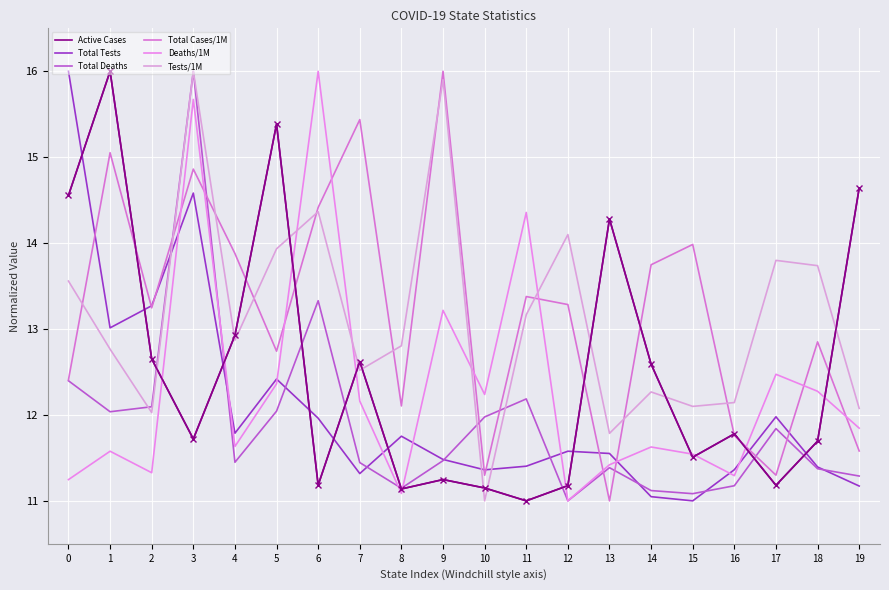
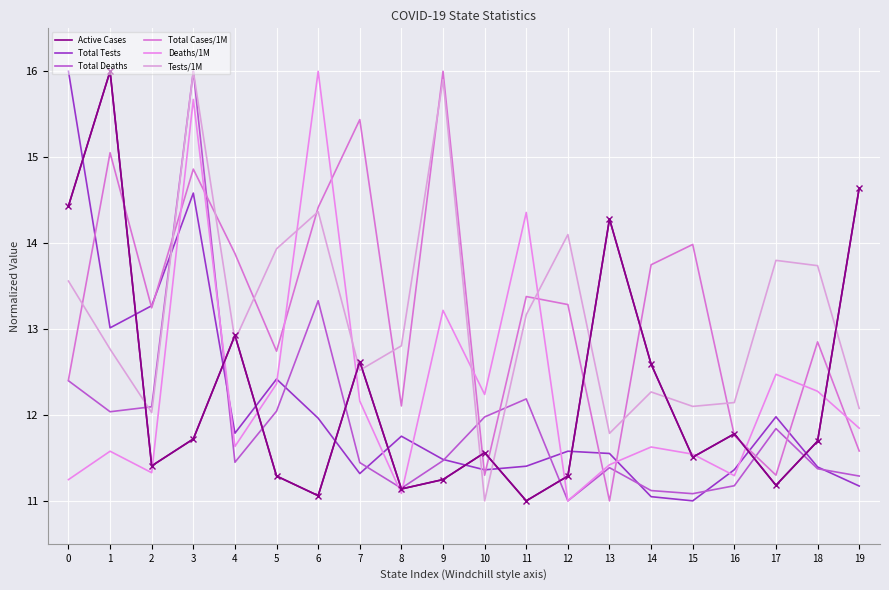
  {
    "Active Cases": {
-     "0": 14.6,
-     "2": 12.7,
+     "0": 14.4,
+     "2": 11.4,
      "3": 11.7,
      "4": 12.9,
-     "5": 15.4,
-     "6": 11.2,
+     "5": 11.3,
+     "6": 11.1,
      "7": 12.6,
      "9": 11.2,
-     "10": 11.1,
+     "10": 11.6,
      "11": 11.0,
-     "12": 11.2,
+     "12": 11.3,
      "13": 14.3,
      "14": 12.6,
      "15": 11.5,
      "17": 11.2,
      "18": 11.7,
      "19": 14.6
    }
  }
